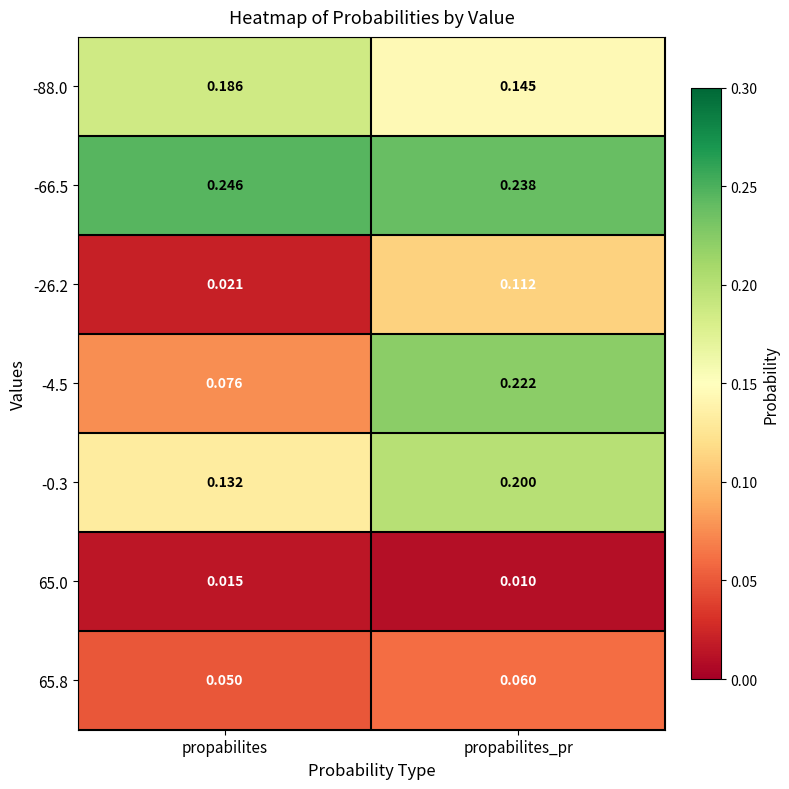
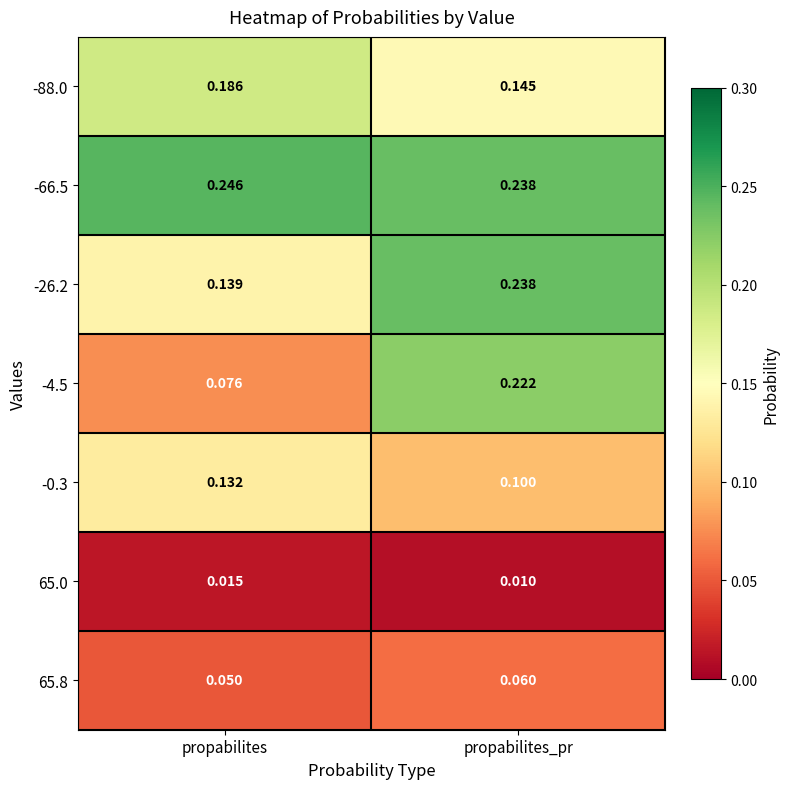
  {
    "-88.0": {
      "propabilites": 0.186,
      "propabilites_pr": 0.145
    },
    "-66.5": {
      "propabilites": 0.246,
      "propabilites_pr": 0.238
    },
    "-26.2": {
-     "propabilites": 0.021,
-     "propabilites_pr": 0.112
+     "propabilites": 0.139,
+     "propabilites_pr": 0.238
    },
    "-4.5": {
      "propabilites": 0.076,
      "propabilites_pr": 0.222
    },
    "-0.3": {
      "propabilites": 0.132,
-     "propabilites_pr": 0.200
+     "propabilites_pr": 0.100
    },
    "65.0": {
      "propabilites": 0.015,
      "propabilites_pr": 0.010
    },
    "65.8": {
      "propabilites": 0.050,
      "propabilites_pr": 0.060
    }
  }
